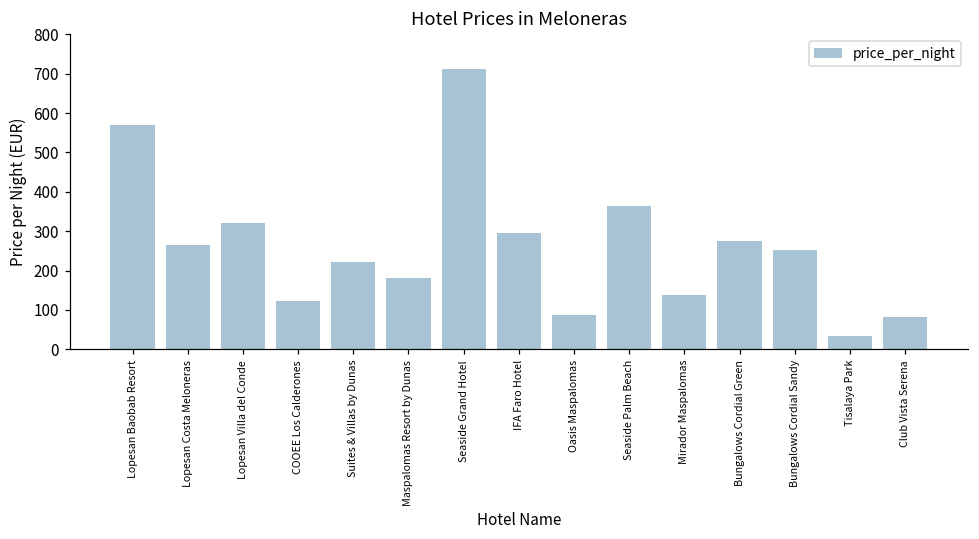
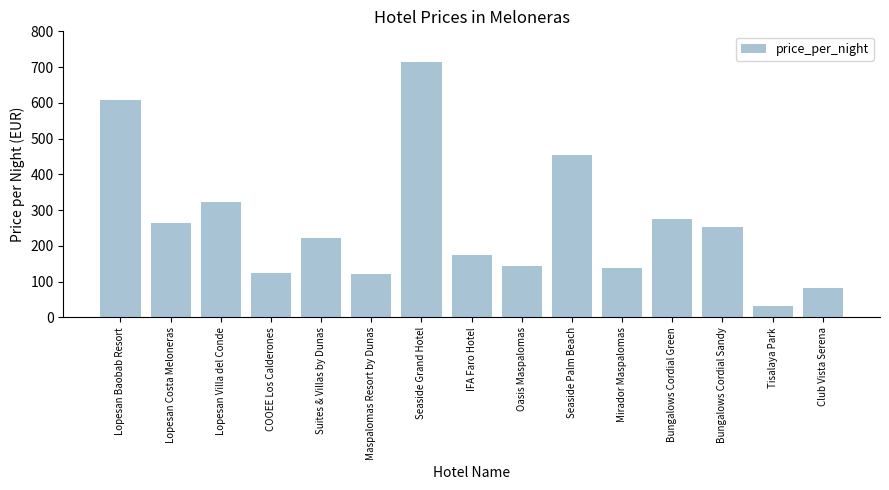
  {
-   "Lopesan Baobab Resort": 570,
+   "Lopesan Baobab Resort": 610,
    "Lopesan Costa Meloneras": 270,
    "Lopesan Villa del Conde": 320,
    "COOEE Los Calderones": 120,
    "Suites & Villas by Dunas": 220,
-   "Maspalomas Resort by Dunas": 180,
+   "Maspalomas Resort by Dunas": 120,
    "Seaside Grand Hotel": 710,
-   "IFA Faro Hotel": 300,
-   "Oasis Maspalomas": 90,
-   "Seaside Palm Beach": 360,
+   "IFA Faro Hotel": 180,
+   "Oasis Maspalomas": 150,
+   "Seaside Palm Beach": 450,
    "Mirador Maspalomas": 140,
    "Bungalows Cordial Green": 280,
    "Bungalows Cordial Sandy": 250,
    "Tisalaya Park": 30,
    "Club Vista Serena": 80
  }
